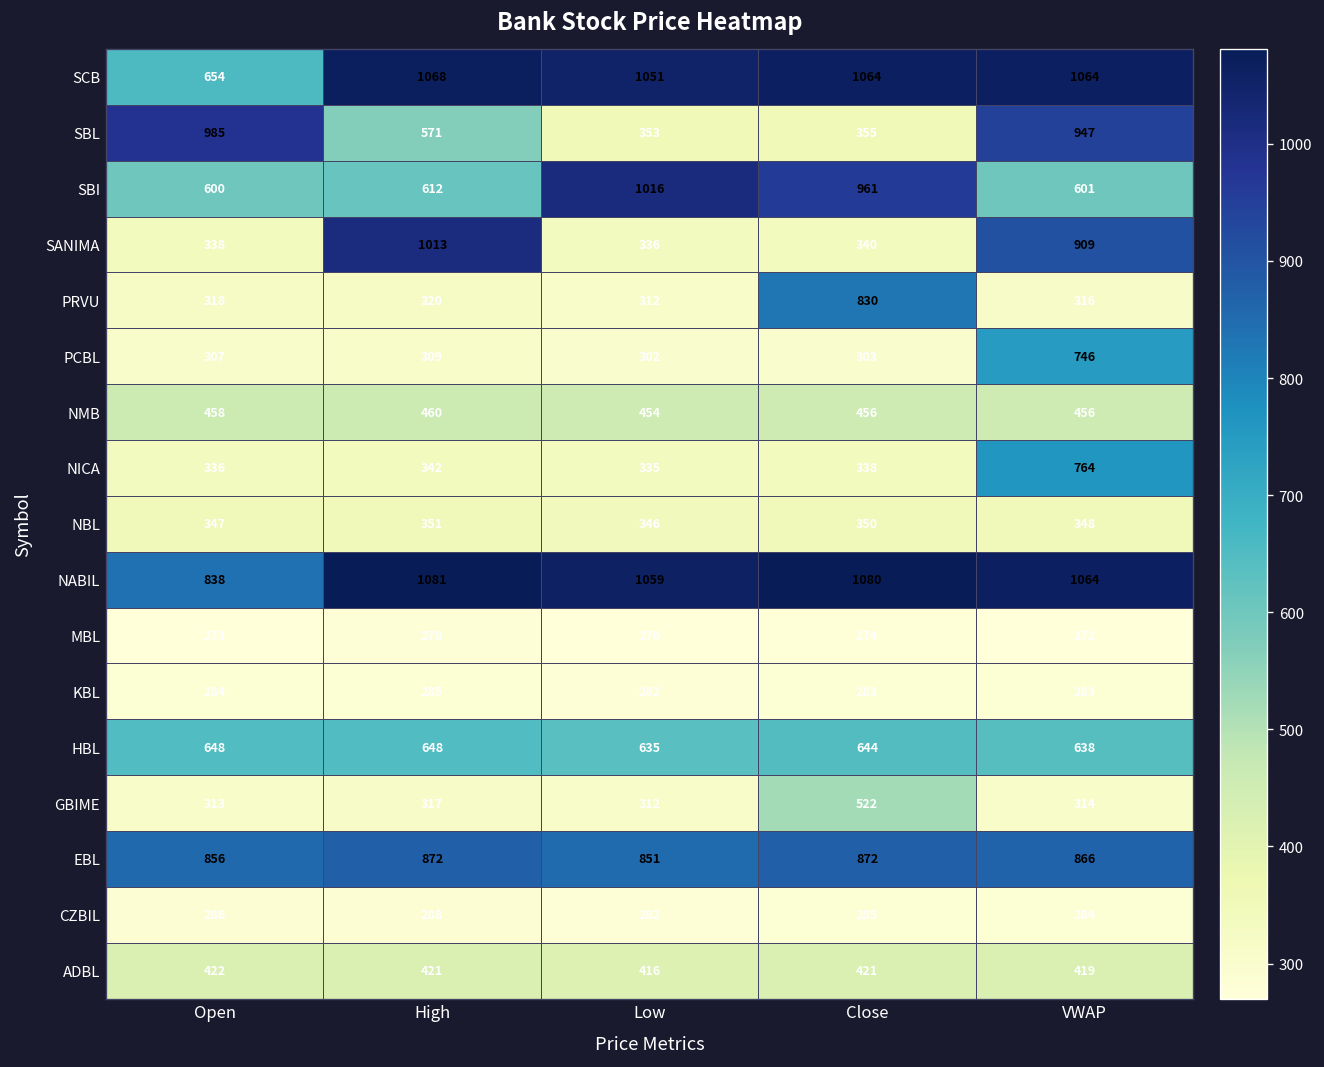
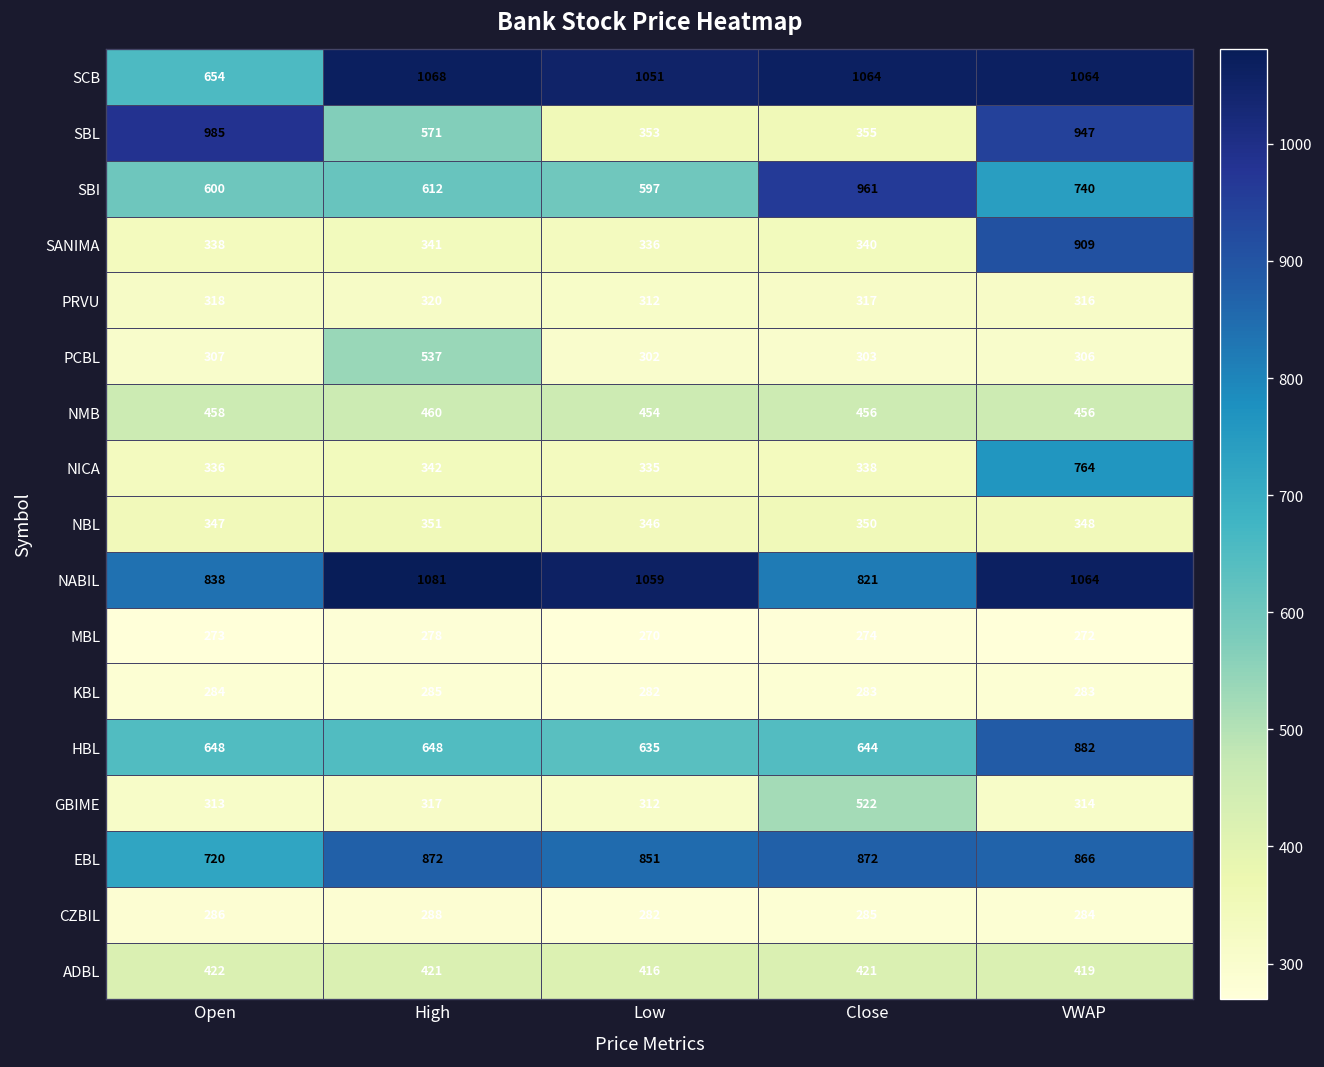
  {
    "SCB": {
      "Open": 654,
      "High": 1068,
      "Low": 1051,
      "Close": 1064,
      "VWAP": 1064
    },
    "SBL": {
      "Open": 985,
      "High": 571,
      "Low": 353,
      "Close": 355,
      "VWAP": 947
    },
    "SBI": {
      "Open": 600,
      "High": 612,
-     "Low": 1016,
+     "Low": 597,
      "Close": 961,
-     "VWAP": 601
+     "VWAP": 740
    },
    "SANIMA": {
      "Open": 338,
-     "High": 1013,
+     "High": 341,
      "Low": 336,
      "Close": 340,
      "VWAP": 909
    },
    "PRVU": {
      "Open": 318,
      "High": 320,
      "Low": 312,
-     "Close": 830,
+     "Close": 317,
      "VWAP": 316
    },
    "PCBL": {
      "Open": 307,
-     "High": 309,
+     "High": 537,
      "Low": 302,
      "Close": 303,
-     "VWAP": 746
+     "VWAP": 306
    },
    "NMB": {
      "Open": 458,
      "High": 460,
      "Low": 454,
      "Close": 456,
      "VWAP": 456
    },
    "NICA": {
      "Open": 336,
      "High": 342,
      "Low": 335,
      "Close": 338,
      "VWAP": 764
    },
    "NBL": {
      "Open": 347,
      "High": 351,
      "Low": 346,
      "Close": 350,
      "VWAP": 348
    },
    "NABIL": {
      "Open": 838,
      "High": 1081,
      "Low": 1059,
-     "Close": 1080,
+     "Close": 821,
      "VWAP": 1064
    },
    "HBL": {
      "Open": 648,
      "High": 648,
      "Low": 635,
      "Close": 644,
-     "VWAP": 638
+     "VWAP": 882
    },
    "GBIME": {
      "Open": 313,
      "High": 317,
      "Low": 312,
      "Close": 522,
      "VWAP": 314
    },
    "EBL": {
-     "Open": 856,
+     "Open": 720,
      "High": 872,
      "Low": 851,
      "Close": 872,
      "VWAP": 866
    },
    "ADBL": {
      "Open": 422,
      "High": 421,
      "Low": 416,
      "Close": 421,
      "VWAP": 419
    }
  }
